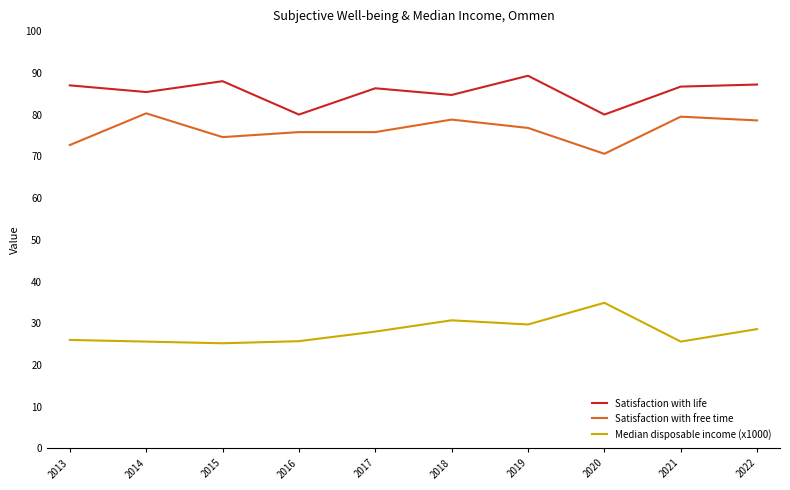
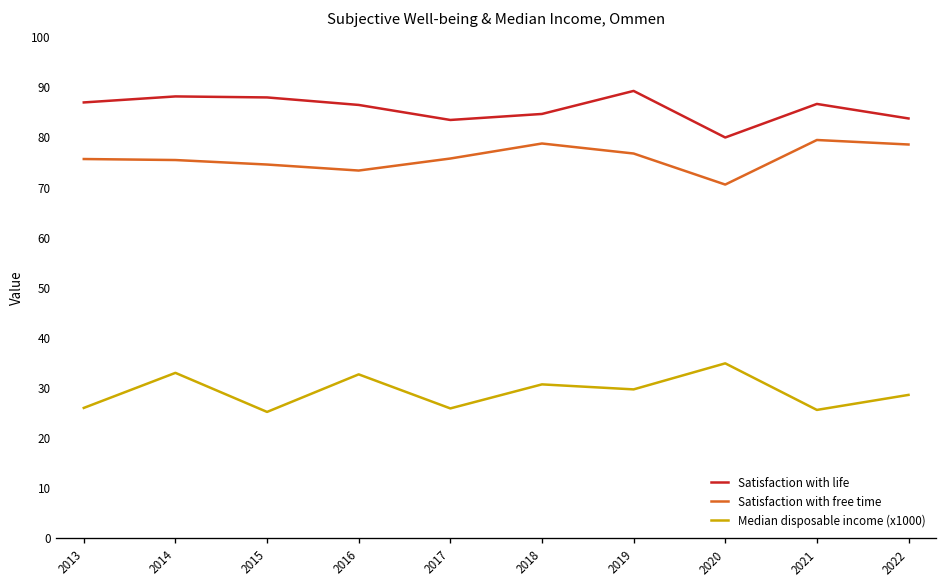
  {
    "Satisfaction with life": {
      "2013": 87,
-     "2014": 85,
+     "2014": 88,
      "2015": 88,
-     "2016": 80,
-     "2017": 86,
+     "2016": 87,
+     "2017": 84,
      "2018": 85,
      "2019": 89,
      "2020": 80,
      "2021": 87,
-     "2022": 87
+     "2022": 84
    },
    "Satisfaction with free time": {
-     "2013": 73,
-     "2014": 80,
+     "2013": 76,
+     "2014": 76,
      "2015": 75,
-     "2016": 76,
+     "2016": 73,
      "2017": 76,
      "2018": 79,
      "2019": 77,
      "2020": 71,
      "2021": 80,
      "2022": 79
    },
    "Median disposable income (x1000)": {
      "2013": 26,
-     "2014": 26,
+     "2014": 33,
      "2015": 25,
-     "2016": 26,
-     "2017": 28,
+     "2016": 33,
+     "2017": 26,
      "2018": 31,
      "2019": 30,
      "2020": 35,
      "2021": 26,
      "2022": 29
    }
  }
